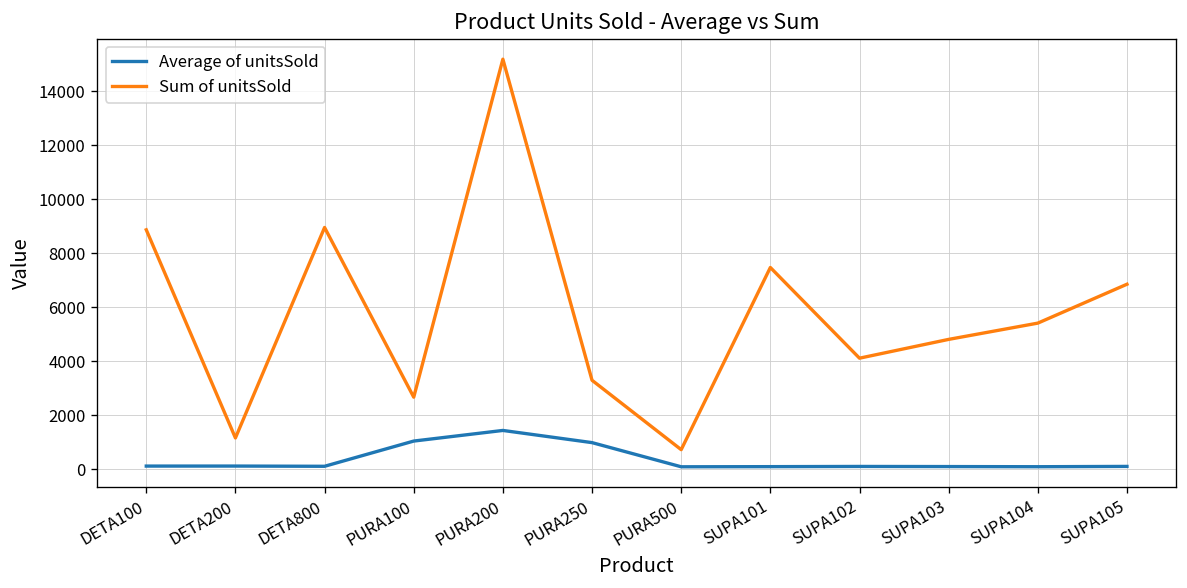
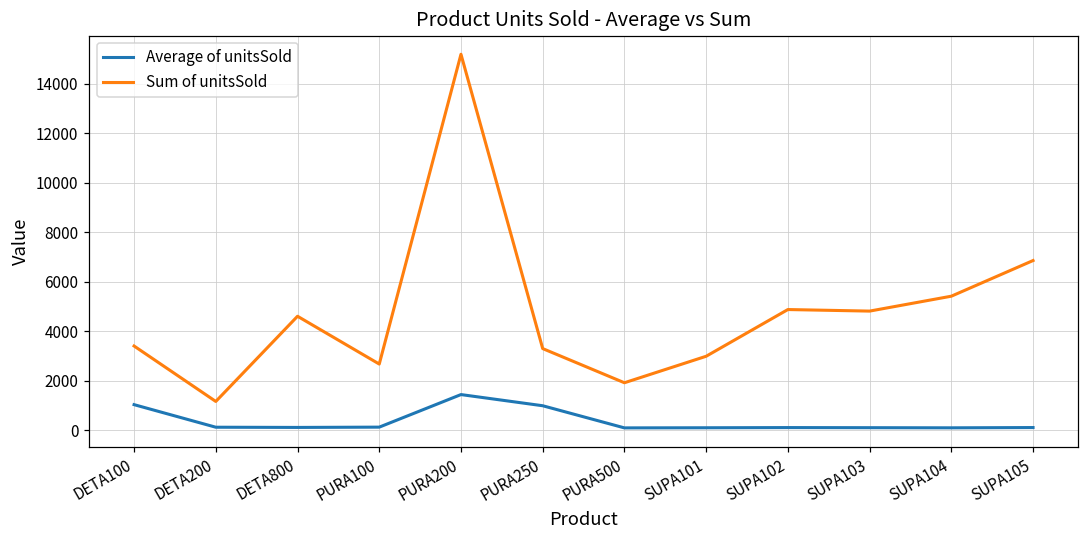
  {
    "Average of unitsSold": {
-     "DETA100": 100,
+     "DETA100": 1000,
      "DETA200": 100,
      "DETA800": 100,
-     "PURA100": 1000,
+     "PURA100": 100,
      "PURA200": 1400,
      "PURA250": 1000,
      "PURA500": 100,
      "SUPA101": 100,
      "SUPA102": 100,
      "SUPA103": 100,
      "SUPA104": 100,
      "SUPA105": 100
    },
    "Sum of unitsSold": {
-     "DETA100": 8900,
+     "DETA100": 3400,
      "DETA200": 1200,
-     "DETA800": 9000,
+     "DETA800": 4600,
      "PURA100": 2700,
      "PURA200": 15200,
      "PURA250": 3300,
-     "PURA500": 700,
-     "SUPA101": 7500,
-     "SUPA102": 4100,
+     "PURA500": 1900,
+     "SUPA101": 3000,
+     "SUPA102": 4900,
      "SUPA103": 4800,
      "SUPA104": 5400,
      "SUPA105": 6900
    }
  }
